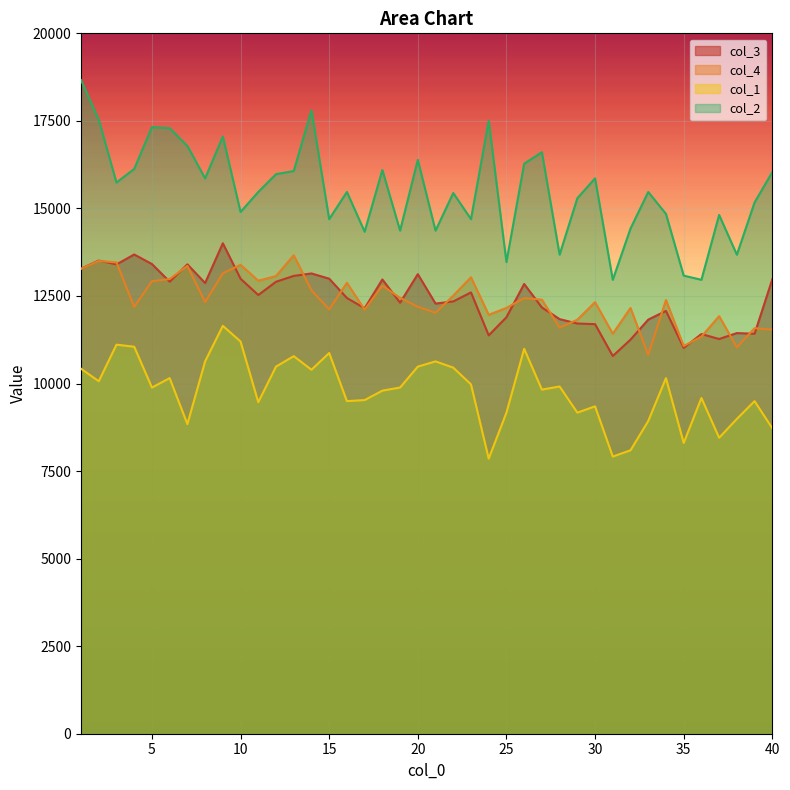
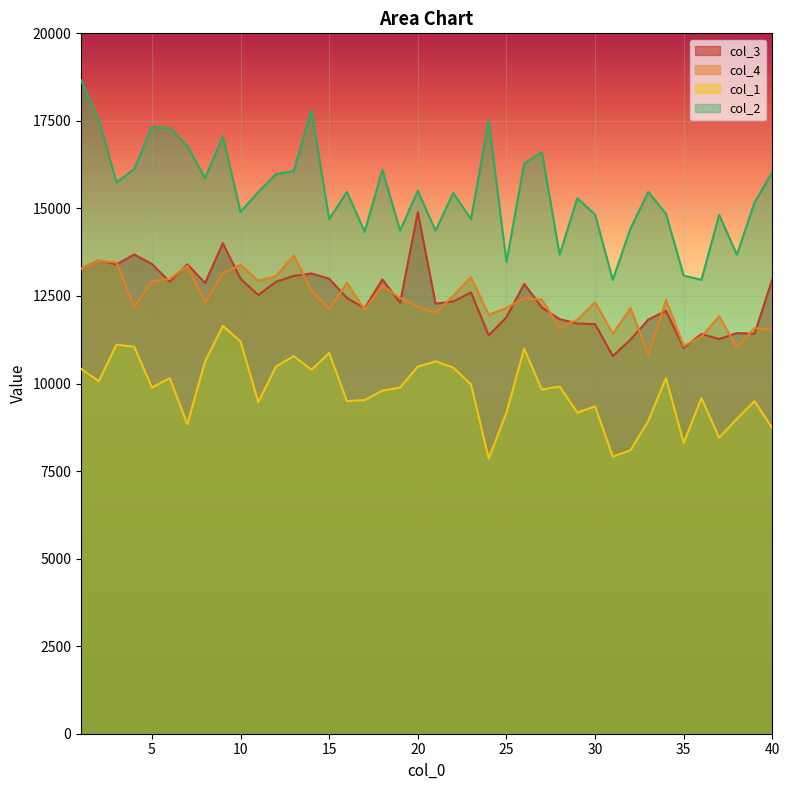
  {
    "col_3": {
      "5": 13400,
      "10": 13000,
      "15": 13000,
-     "20": 13100,
+     "20": 14900,
      "25": 11900,
      "30": 11700,
      "40": 13000
    },
    "col_2": {
      "5": 17300,
      "10": 14900,
      "15": 14700,
-     "20": 16400,
+     "20": 15500,
      "25": 13500,
-     "30": 15900,
+     "30": 14800,
      "35": 13100,
      "40": 16000
    }
  }
